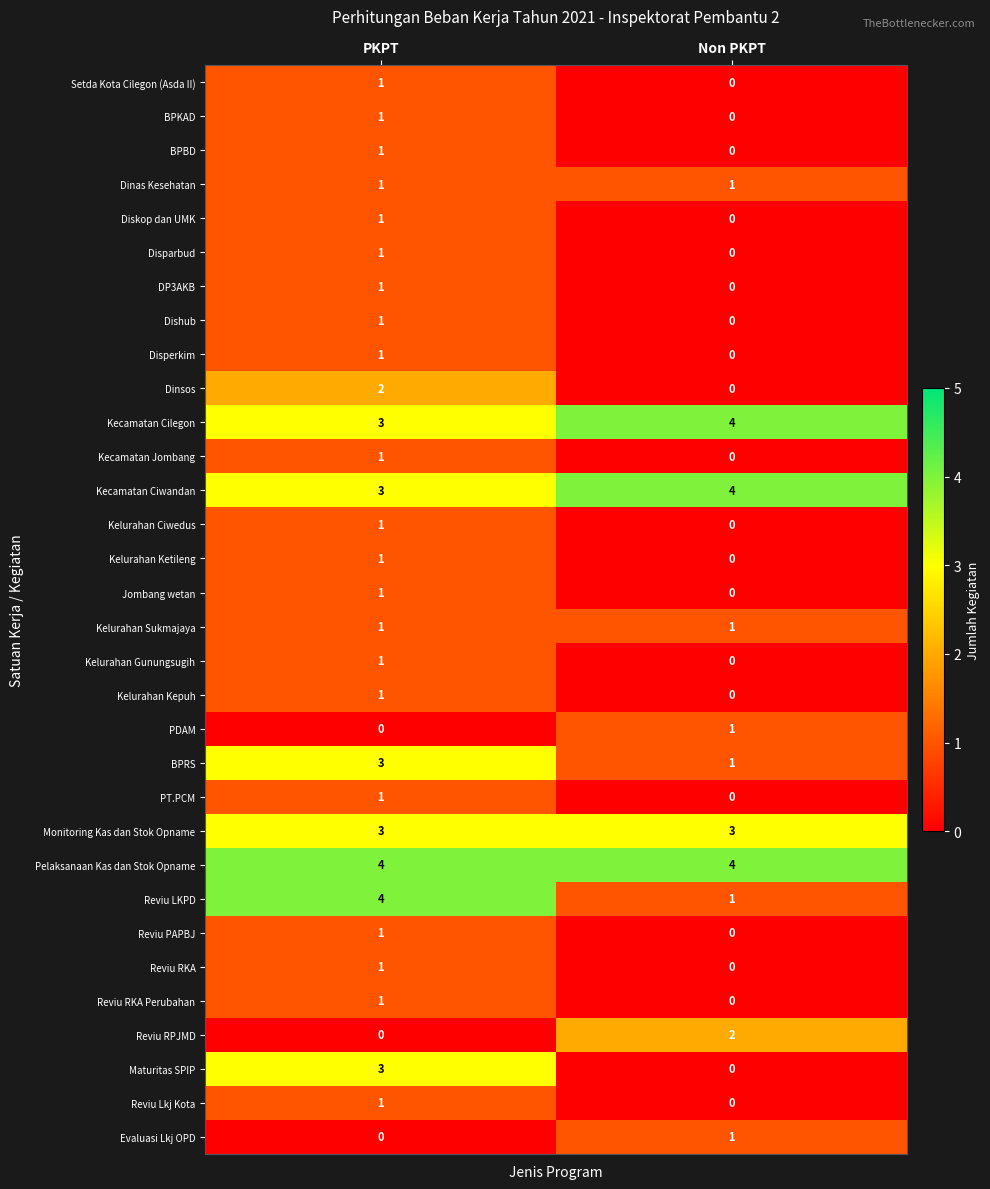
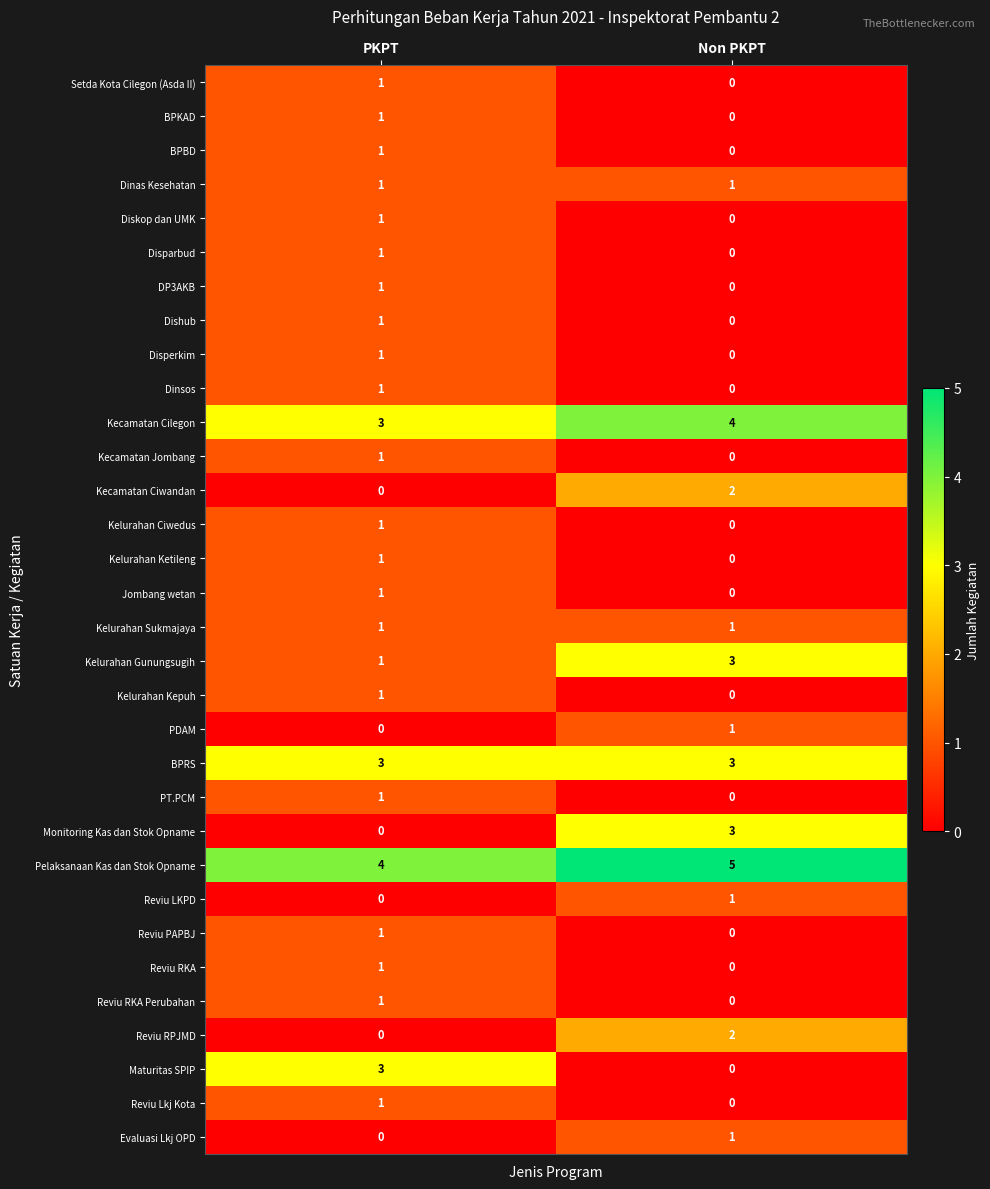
  {
    "Setda Kota Cilegon (Asda II)": {
      "PKPT": 1,
      "Non PKPT": 0
    },
    "BPKAD": {
      "PKPT": 1,
      "Non PKPT": 0
    },
    "BPBD": {
      "PKPT": 1,
      "Non PKPT": 0
    },
    "Dinas Kesehatan": {
      "PKPT": 1,
      "Non PKPT": 1
    },
    "Diskop dan UMK": {
      "PKPT": 1,
      "Non PKPT": 0
    },
    "Disparbud": {
      "PKPT": 1,
      "Non PKPT": 0
    },
    "DP3AKB": {
      "PKPT": 1,
      "Non PKPT": 0
    },
    "Dishub": {
      "PKPT": 1,
      "Non PKPT": 0
    },
    "Disperkim": {
      "PKPT": 1,
      "Non PKPT": 0
    },
    "Dinsos": {
-     "PKPT": 2,
+     "PKPT": 1,
      "Non PKPT": 0
    },
    "Kecamatan Cilegon": {
      "PKPT": 3,
      "Non PKPT": 4
    },
    "Kecamatan Jombang": {
      "PKPT": 1,
      "Non PKPT": 0
    },
    "Kecamatan Ciwandan": {
-     "PKPT": 3,
-     "Non PKPT": 4
+     "PKPT": 0,
+     "Non PKPT": 2
    },
    "Kelurahan Ciwedus": {
      "PKPT": 1,
      "Non PKPT": 0
    },
    "Kelurahan Ketileng": {
      "PKPT": 1,
      "Non PKPT": 0
    },
    "Jombang wetan": {
      "PKPT": 1,
      "Non PKPT": 0
    },
    "Kelurahan Sukmajaya": {
      "PKPT": 1,
      "Non PKPT": 1
    },
    "Kelurahan Gunungsugih": {
      "PKPT": 1,
-     "Non PKPT": 0
+     "Non PKPT": 3
    },
    "Kelurahan Kepuh": {
      "PKPT": 1,
      "Non PKPT": 0
    },
    "PDAM": {
      "PKPT": 0,
      "Non PKPT": 1
    },
    "BPRS": {
      "PKPT": 3,
-     "Non PKPT": 1
+     "Non PKPT": 3
    },
    "PT.PCM": {
      "PKPT": 1,
      "Non PKPT": 0
    },
    "Monitoring Kas dan Stok Opname": {
-     "PKPT": 3,
+     "PKPT": 0,
      "Non PKPT": 3
    },
    "Pelaksanaan Kas dan Stok Opname": {
      "PKPT": 4,
-     "Non PKPT": 4
+     "Non PKPT": 5
    },
    "Reviu LKPD": {
-     "PKPT": 4,
+     "PKPT": 0,
      "Non PKPT": 1
    },
    "Reviu PAPBJ": {
      "PKPT": 1,
      "Non PKPT": 0
    },
    "Reviu RKA": {
      "PKPT": 1,
      "Non PKPT": 0
    },
    "Reviu RKA Perubahan": {
      "PKPT": 1,
      "Non PKPT": 0
    },
    "Reviu RPJMD": {
      "PKPT": 0,
      "Non PKPT": 2
    },
    "Maturitas SPIP": {
      "PKPT": 3,
      "Non PKPT": 0
    },
    "Reviu Lkj Kota": {
      "PKPT": 1,
      "Non PKPT": 0
    },
    "Evaluasi Lkj OPD": {
      "PKPT": 0,
      "Non PKPT": 1
    }
  }
